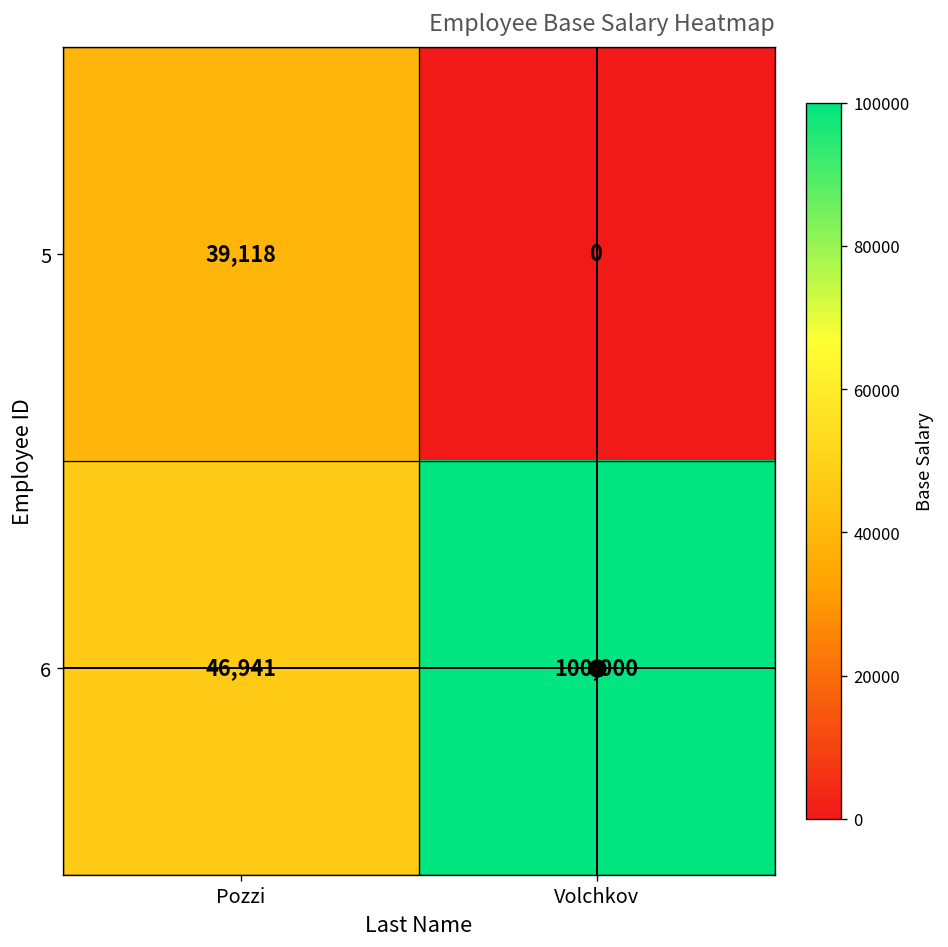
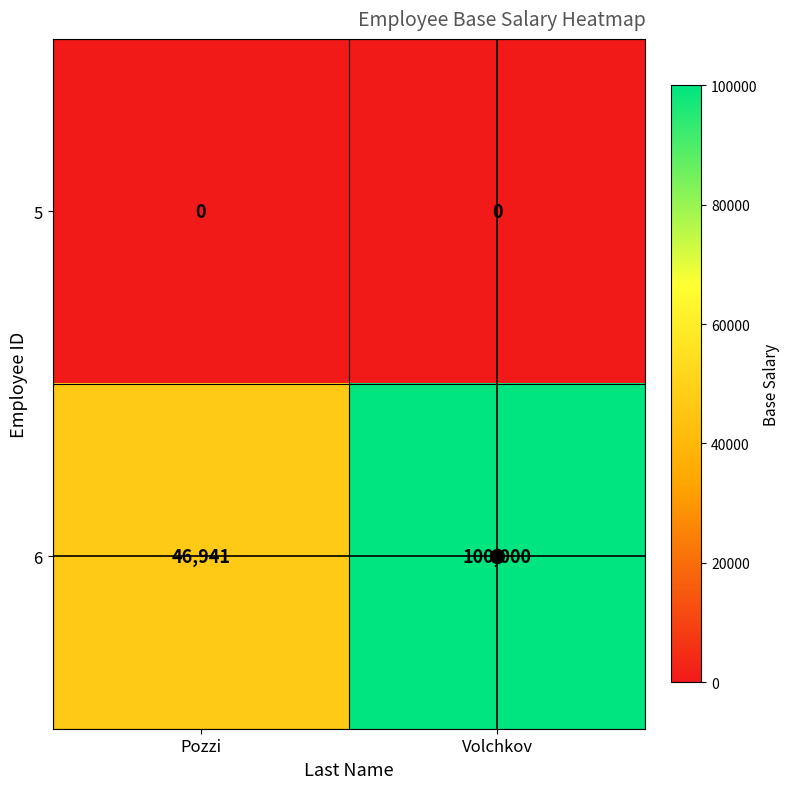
  {
    "5": {
-     "Pozzi": "39,118",
+     "Pozzi": "0",
      "Volchkov": "0"
    },
    "6": {
      "Pozzi": "46,941"
    }
  }
